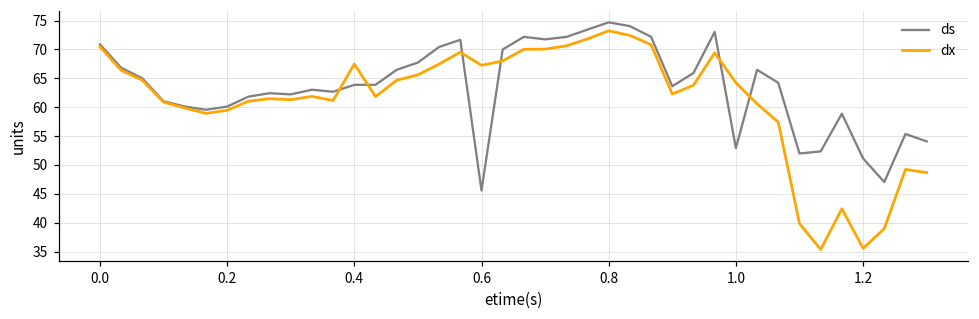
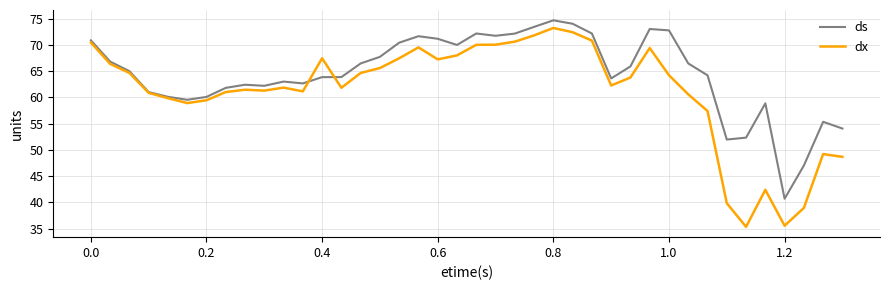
  {
    "ds": {
      "0.2": 60,
      "0.4": 64,
-     "0.6": 46,
+     "0.6": 71,
      "0.8": 75,
-     "1.0": 53,
-     "1.2": 51
+     "1.0": 73,
+     "1.2": 41
    },
    "dx": {
      "0.2": 59,
      "0.4": 67,
      "0.6": 67,
      "0.8": 73,
      "1.0": 64,
      "1.2": 36
    }
  }
